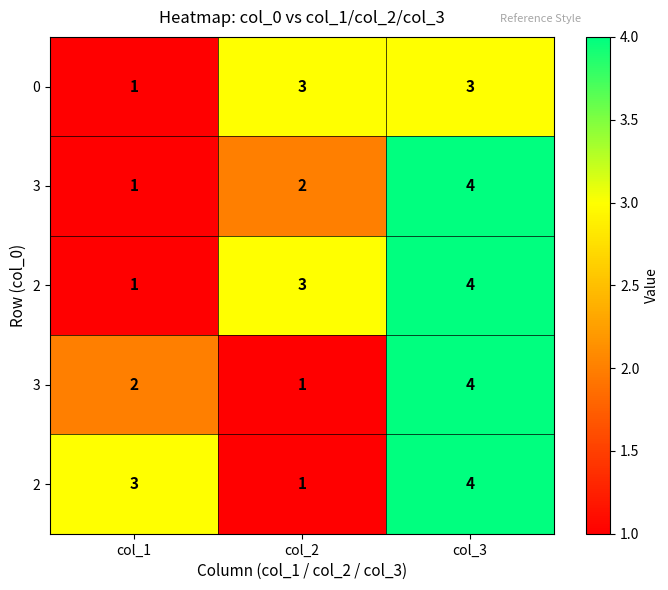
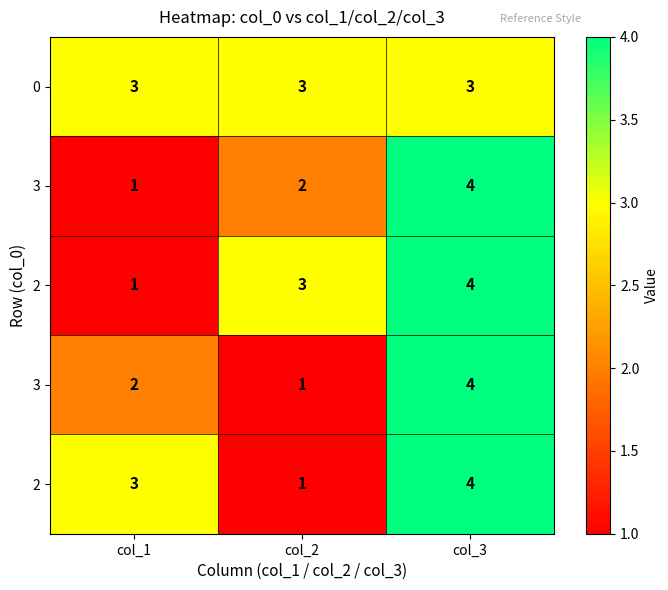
  {
    "0": {
-     "col_1": 1,
+     "col_1": 3,
      "col_2": 3,
      "col_3": 3
    }
  }
